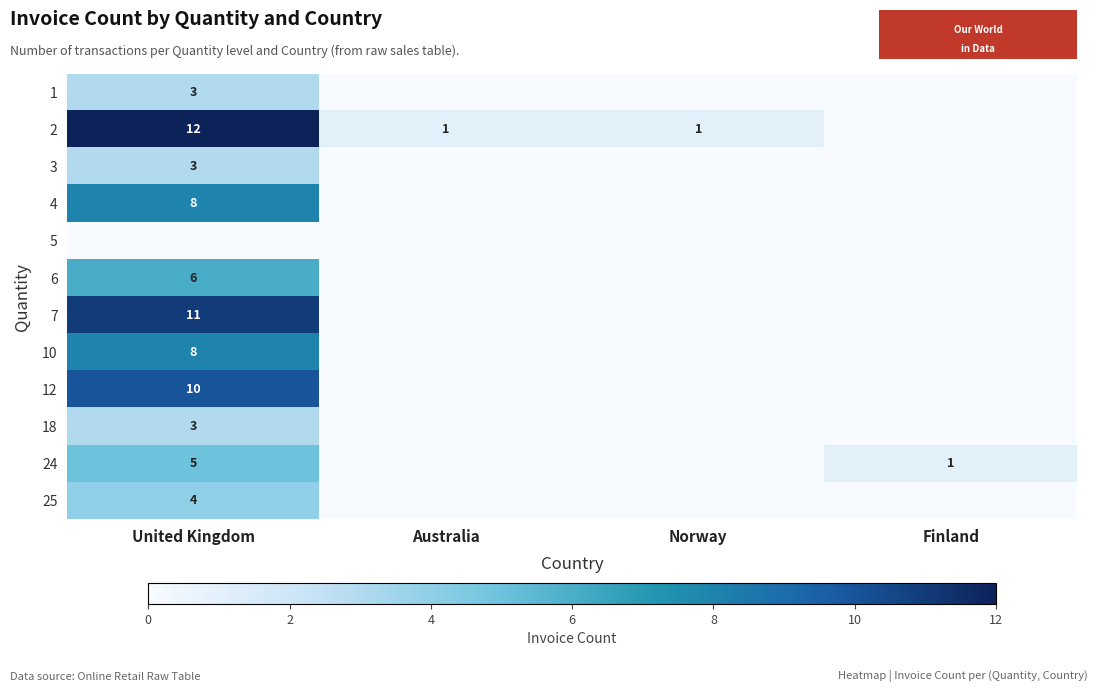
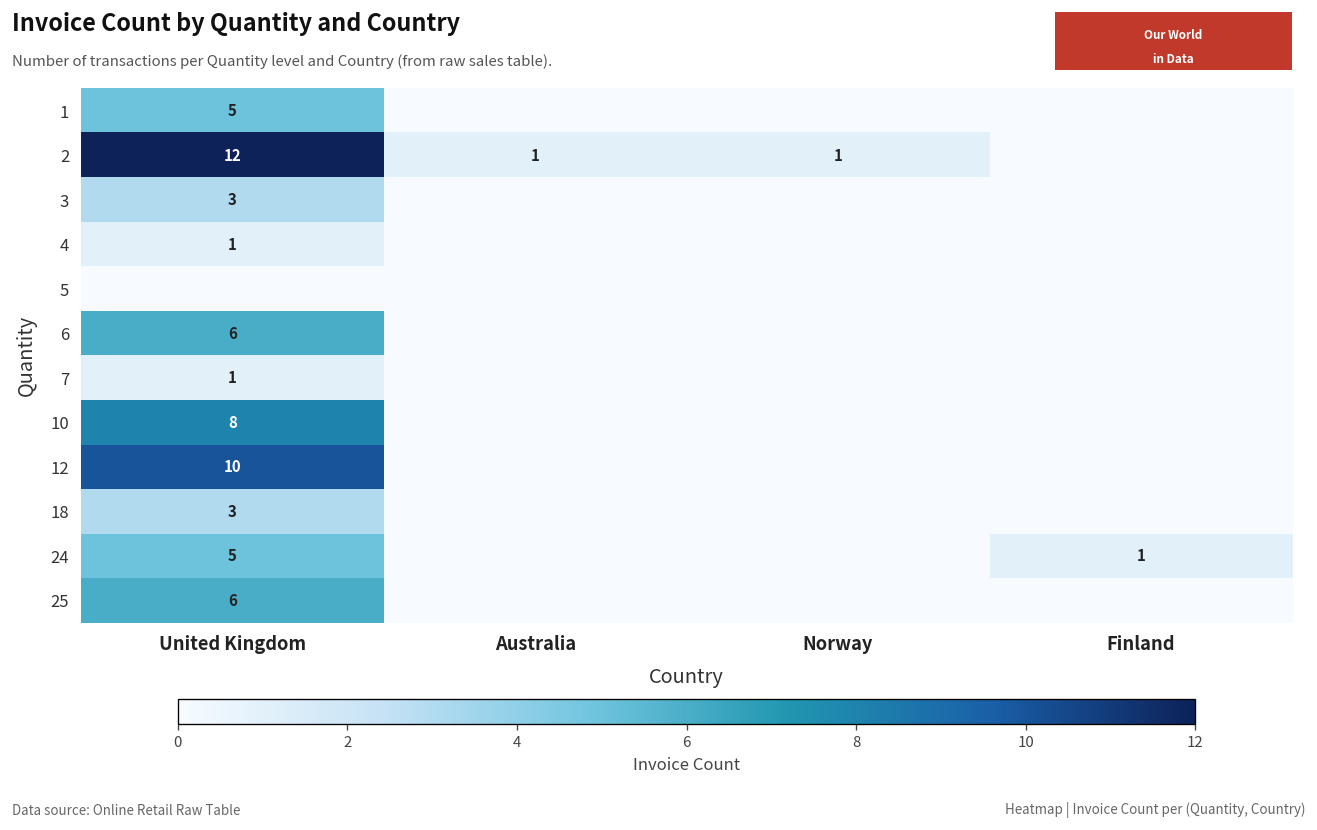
  {
    "1": {
-     "United Kingdom": 3
+     "United Kingdom": 5
    },
    "2": {
      "United Kingdom": 12,
      "Australia": 1,
      "Norway": 1
    },
    "3": {
      "United Kingdom": 3
    },
    "4": {
-     "United Kingdom": 8
+     "United Kingdom": 1
    },
    "6": {
      "United Kingdom": 6
    },
    "7": {
-     "United Kingdom": 11
+     "United Kingdom": 1
    },
    "10": {
      "United Kingdom": 8
    },
    "12": {
      "United Kingdom": 10
    },
    "18": {
      "United Kingdom": 3
    },
    "24": {
      "United Kingdom": 5,
      "Finland": 1
    },
    "25": {
-     "United Kingdom": 4
+     "United Kingdom": 6
    }
  }
